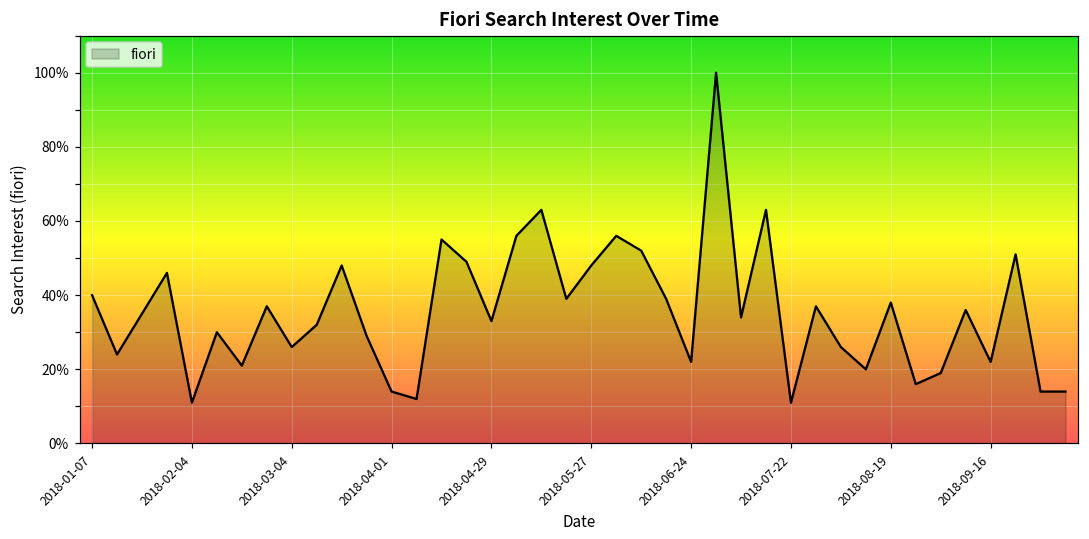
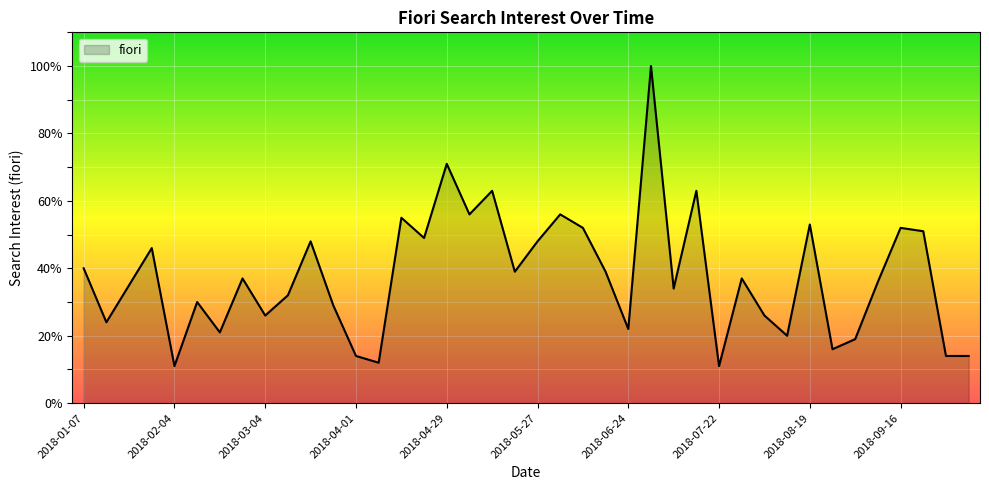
  {
    "2018-01-07": "40%",
    "2018-02-04": "11%",
    "2018-03-04": "26%",
    "2018-04-01": "14%",
-   "2018-04-29": "33%",
+   "2018-04-29": "71%",
    "2018-05-27": "48%",
    "2018-06-24": "22%",
    "2018-07-22": "11%",
-   "2018-08-19": "38%",
-   "2018-09-16": "22%"
+   "2018-08-19": "53%",
+   "2018-09-16": "52%"
  }
